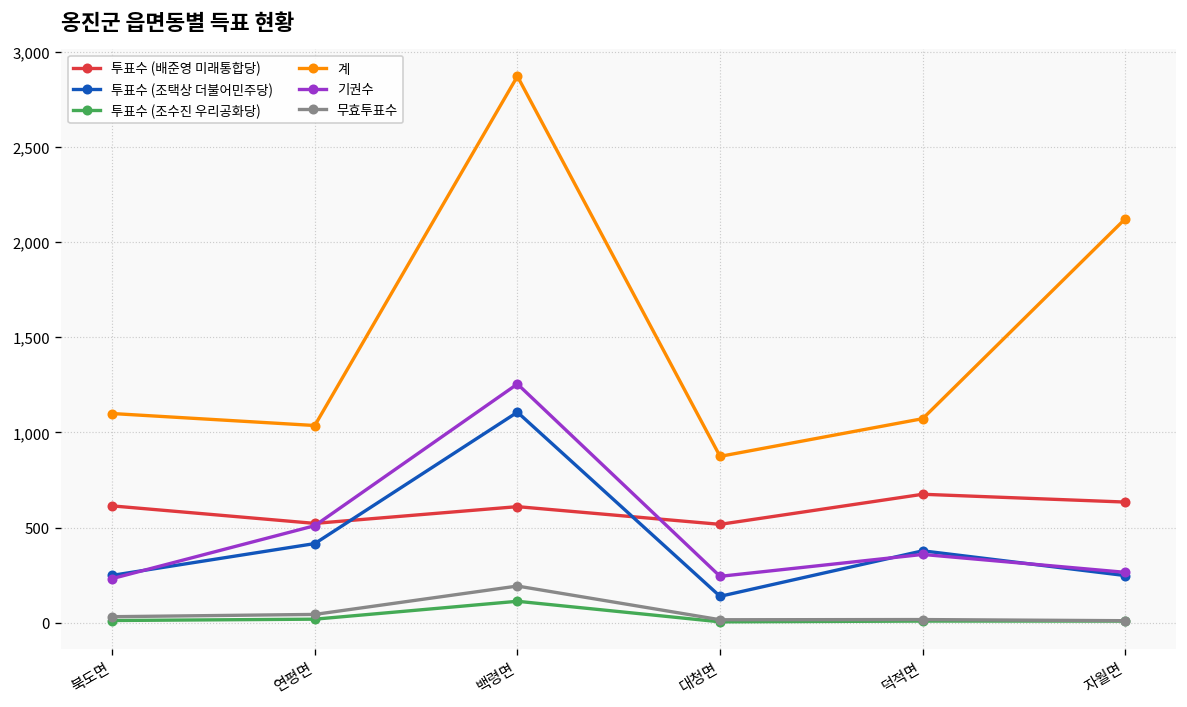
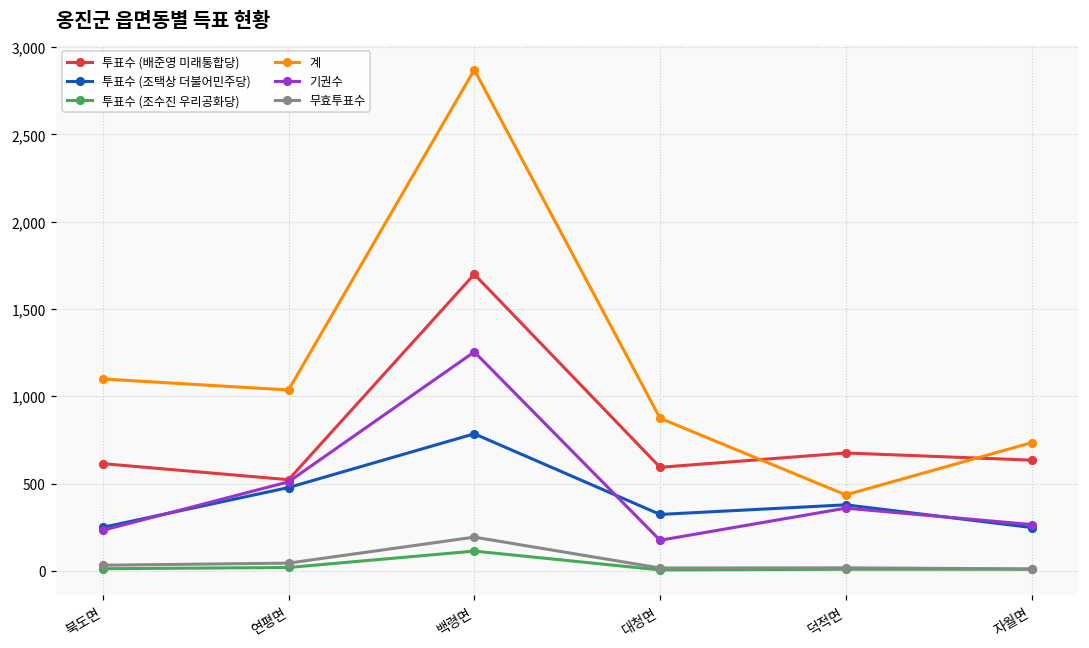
  {
    "투표수 (배준영 미래통합당)": {
      "북도면": "610",
-     "백령면": "610",
-     "대청면": "520",
+     "백령면": "1,700",
+     "대청면": "590",
      "덕적면": "680",
      "자월면": "630"
    },
    "투표수 (조택상 더불어민주당)": {
      "북도면": "250",
-     "연평면": "420",
-     "백령면": "1,110",
-     "대청면": "140",
+     "연평면": "480",
+     "백령면": "790",
+     "대청면": "320",
      "덕적면": "380",
      "자월면": "250"
    },
    "투표수 (조수진 우리공화당)": {
      "북도면": "10",
      "연평면": "20",
      "백령면": "110"
    },
    "계": {
      "북도면": "1,100",
      "연평면": "1,040",
      "백령면": "2,870",
      "대청면": "870",
-     "덕적면": "1,070",
-     "자월면": "2,120"
+     "덕적면": "440",
+     "자월면": "730"
    },
    "기권수": {
      "북도면": "230",
      "백령면": "1,250",
-     "대청면": "240",
+     "대청면": "180",
      "덕적면": "360",
      "자월면": "270"
    },
    "무효투표수": {
      "북도면": "30",
      "연평면": "40",
      "백령면": "190"
    }
  }
